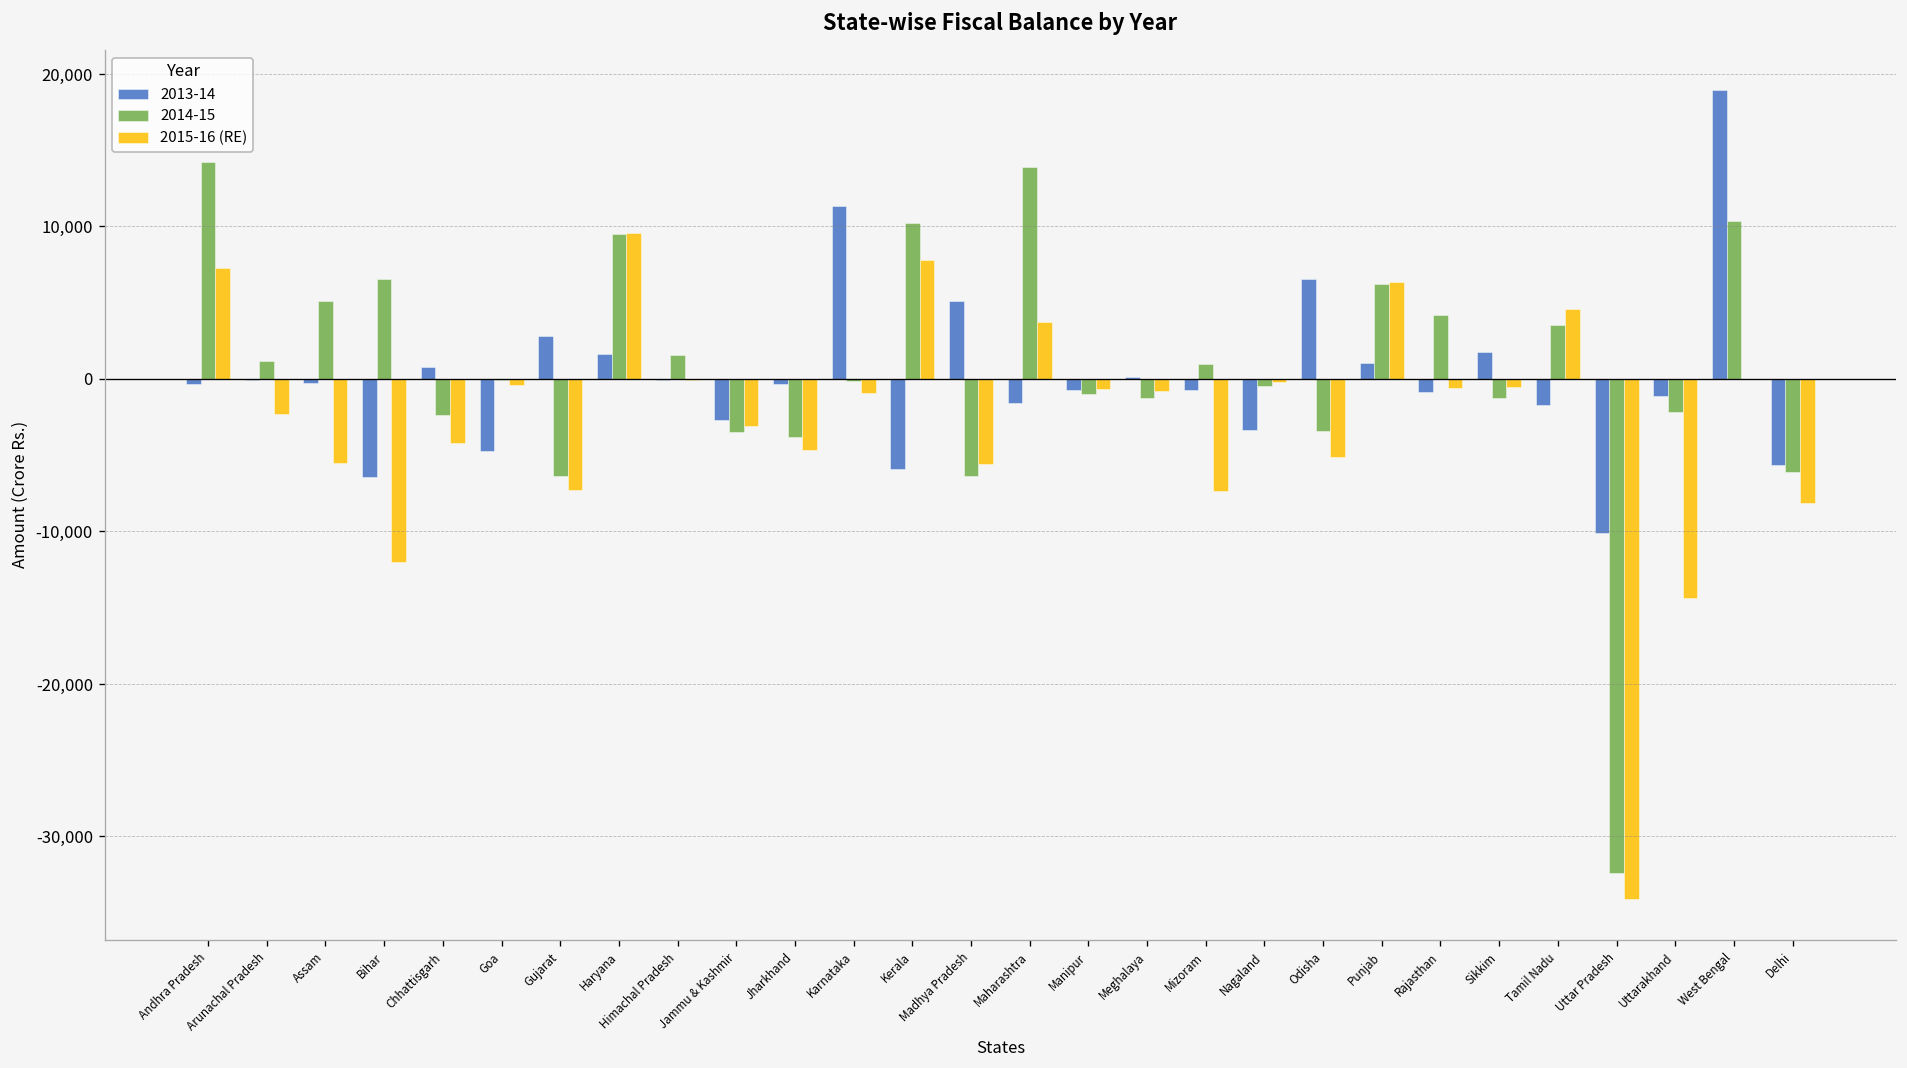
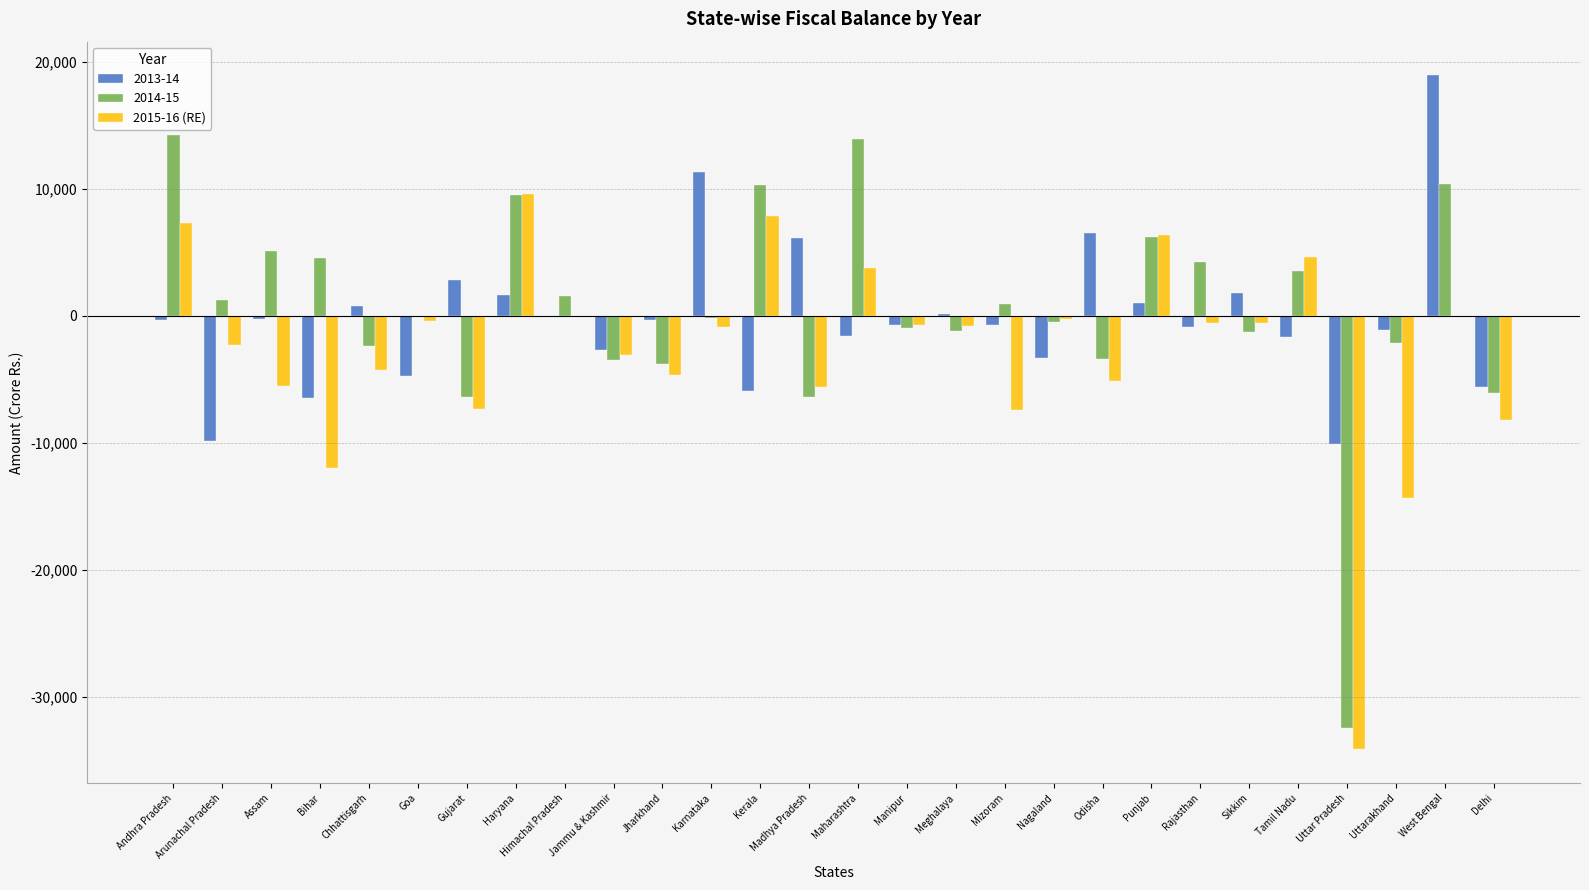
  {
    "2013-14": {
      "Andhra Pradesh": "-300",
-     "Arunachal Pradesh": "-100",
+     "Arunachal Pradesh": "-9,800",
      "Assam": "-200",
      "Bihar": "-6,400",
      "Chhattisgarh": "800",
      "Goa": "-4,700",
      "Gujarat": "2,800",
      "Haryana": "1,600",
      "Jammu & Kashmir": "-2,700",
      "Jharkhand": "-400",
      "Karnataka": "11,300",
      "Kerala": "-5,900",
-     "Madhya Pradesh": "5,100",
+     "Madhya Pradesh": "6,100",
      "Maharashtra": "-1,600",
      "Manipur": "-700",
      "Mizoram": "-800",
      "Nagaland": "-3,300",
      "Odisha": "6,500",
      "Punjab": "1,000",
      "Rajasthan": "-900",
      "Sikkim": "1,800",
      "Tamil Nadu": "-1,700",
      "Uttar Pradesh": "-10,100",
      "Uttarakhand": "-1,100",
      "West Bengal": "18,900",
      "Delhi": "-5,600"
    },
    "2014-15": {
      "Andhra Pradesh": "14,200",
      "Arunachal Pradesh": "1,200",
      "Assam": "5,100",
-     "Bihar": "6,500",
+     "Bihar": "4,500",
      "Chhattisgarh": "-2,400",
      "Gujarat": "-6,400",
      "Haryana": "9,500",
      "Himachal Pradesh": "1,500",
      "Jammu & Kashmir": "-3,500",
      "Jharkhand": "-3,800",
      "Kerala": "10,300",
      "Madhya Pradesh": "-6,400",
      "Maharashtra": "13,900",
      "Manipur": "-1,000",
      "Meghalaya": "-1,200",
      "Mizoram": "1,000",
      "Nagaland": "-500",
      "Odisha": "-3,400",
      "Punjab": "6,200",
      "Rajasthan": "4,200",
      "Sikkim": "-1,300",
      "Tamil Nadu": "3,500",
      "Uttar Pradesh": "-32,400",
      "Uttarakhand": "-2,200",
      "West Bengal": "10,400",
      "Delhi": "-6,100"
    },
    "2015-16 (RE)": {
      "Andhra Pradesh": "7,300",
      "Arunachal Pradesh": "-2,300",
      "Assam": "-5,500",
      "Bihar": "-12,000",
      "Chhattisgarh": "-4,200",
      "Goa": "-400",
      "Gujarat": "-7,300",
      "Haryana": "9,600",
      "Jammu & Kashmir": "-3,100",
      "Jharkhand": "-4,700",
      "Karnataka": "-900",
      "Kerala": "7,800",
      "Madhya Pradesh": "-5,600",
      "Maharashtra": "3,800",
      "Manipur": "-700",
      "Meghalaya": "-800",
      "Mizoram": "-7,400",
      "Nagaland": "-200",
      "Odisha": "-5,100",
      "Punjab": "6,400",
      "Rajasthan": "-600",
      "Sikkim": "-500",
      "Tamil Nadu": "4,600",
      "Uttar Pradesh": "-34,100",
      "Uttarakhand": "-14,300",
      "West Bengal": "0",
      "Delhi": "-8,200"
    }
  }
